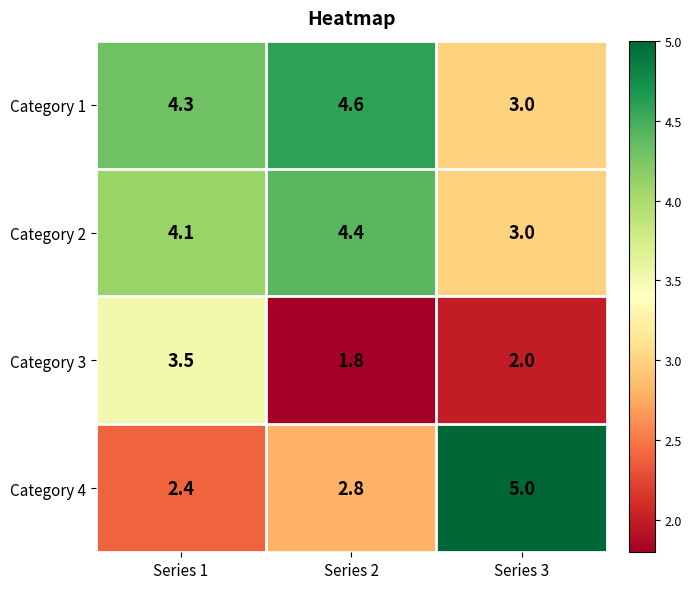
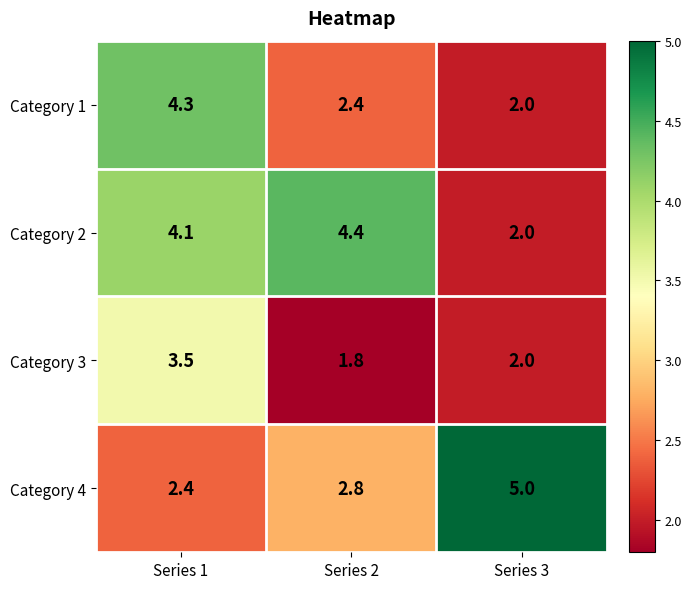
  {
    "Category 1": {
      "Series 1": 4.3,
-     "Series 2": 4.6,
-     "Series 3": 3.0
+     "Series 2": 2.4,
+     "Series 3": 2.0
    },
    "Category 2": {
      "Series 1": 4.1,
      "Series 2": 4.4,
-     "Series 3": 3.0
+     "Series 3": 2.0
    },
    "Category 3": {
      "Series 1": 3.5,
      "Series 2": 1.8,
      "Series 3": 2.0
    },
    "Category 4": {
      "Series 1": 2.4,
      "Series 2": 2.8,
      "Series 3": 5.0
    }
  }
